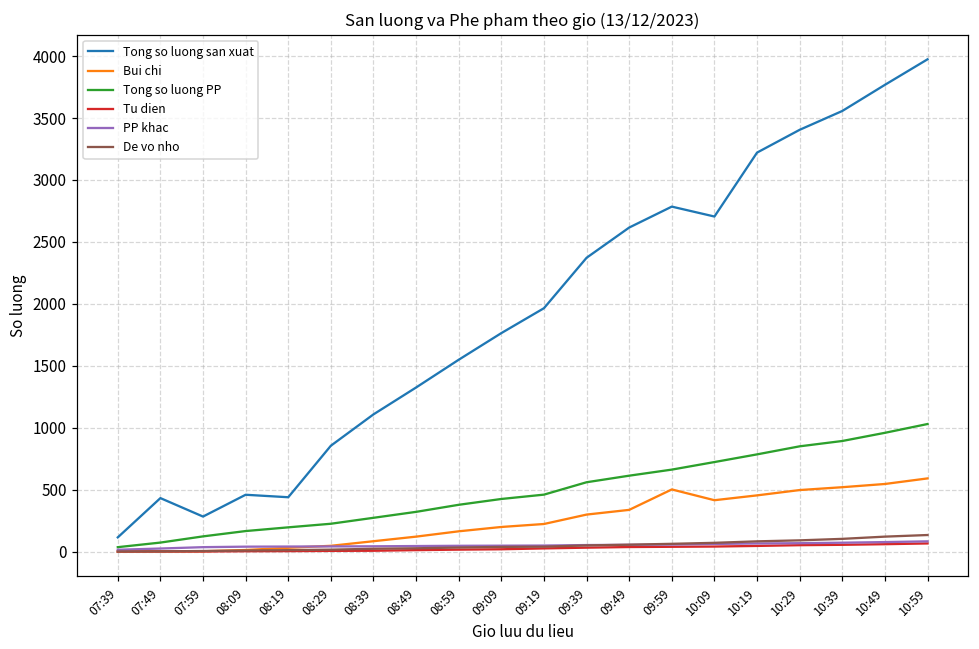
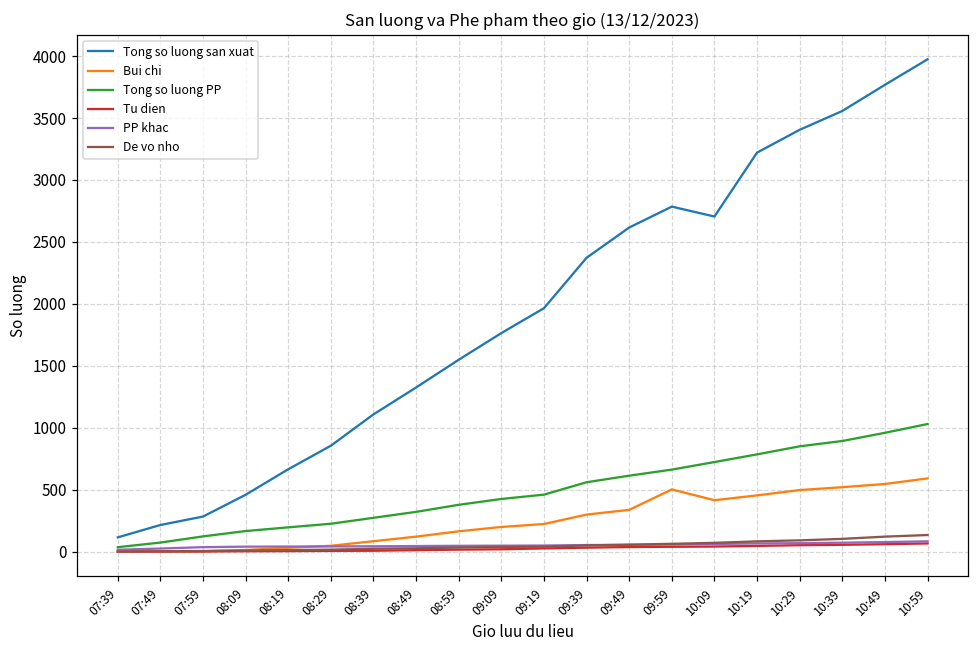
  {
    "Tong so luong san xuat": {
      "07:39": 120,
-     "07:49": 430,
+     "07:49": 220,
      "07:59": 280,
      "08:09": 460,
-     "08:19": 440,
+     "08:19": 670,
      "08:29": 860,
      "08:39": 1110,
      "08:49": 1330,
      "08:59": 1550,
      "09:09": 1760,
      "09:19": 1970,
      "09:39": 2370,
      "09:49": 2620,
      "09:59": 2790,
      "10:09": 2710,
      "10:19": 3220,
      "10:29": 3410,
      "10:39": 3560,
      "10:49": 3770,
      "10:59": 3970
    },
    "Bui chi": {
      "08:39": 80,
      "08:49": 120,
      "08:59": 160,
      "09:09": 200,
      "09:19": 220,
      "09:39": 300,
      "09:49": 340,
      "09:59": 500,
      "10:09": 420,
      "10:19": 450,
      "10:29": 500,
      "10:39": 520,
      "10:49": 550,
      "10:59": 590
    },
    "Tong so luong PP": {
      "07:49": 70,
      "07:59": 120,
      "08:09": 170,
      "08:19": 200,
      "08:29": 230,
      "08:39": 270,
      "08:49": 320,
      "08:59": 380,
      "09:09": 430,
      "09:19": 460,
      "09:39": 560,
      "09:49": 610,
      "09:59": 660,
      "10:09": 720,
      "10:19": 790,
      "10:29": 850,
      "10:39": 890,
      "10:49": 960,
      "10:59": 1030
    },
    "PP khac": {
      "07:59": 40,
      "08:09": 40
    },
    "De vo nho": {
      "10:29": 90,
      "10:39": 100,
      "10:49": 120,
      "10:59": 130
    }
  }
